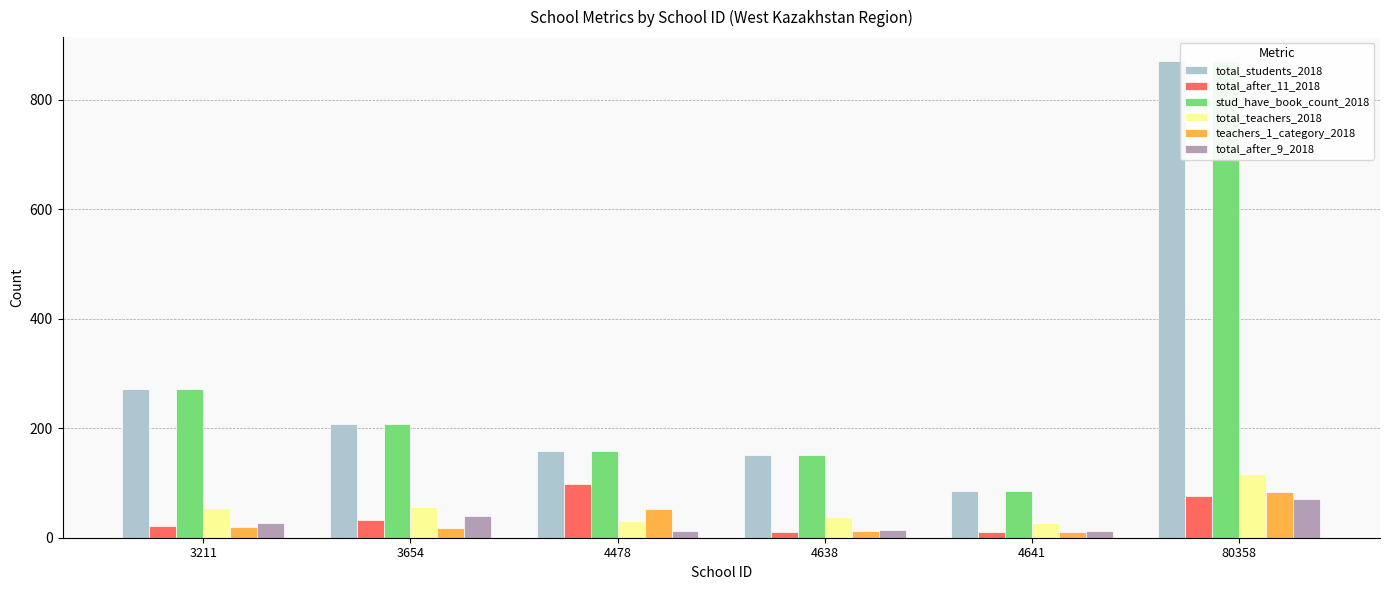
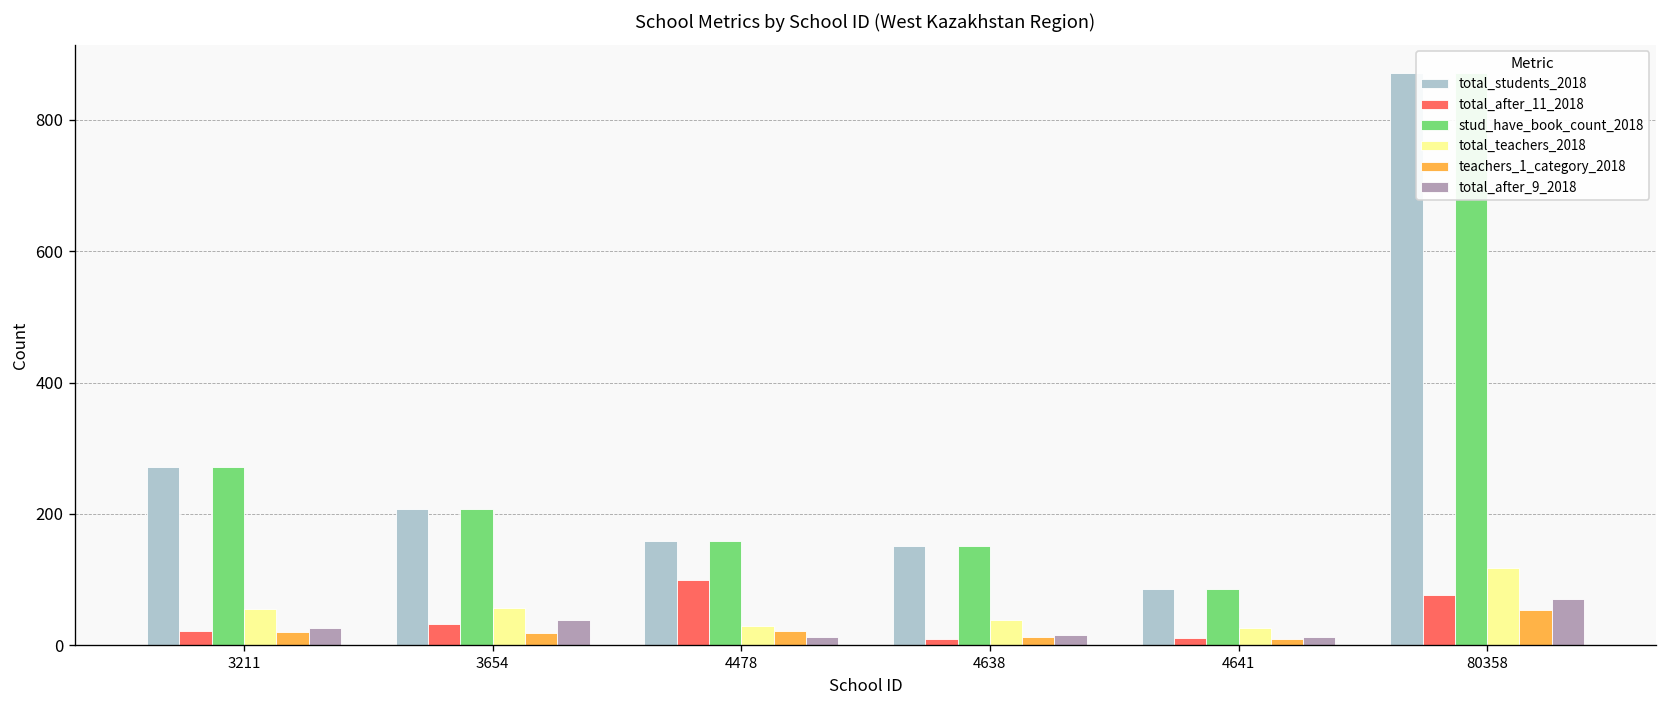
  {
    "total_after_11_2018": {
      "3211": 20,
      "3654": 30,
      "4478": 100,
      "4638": 10,
      "4641": 10,
      "80358": 80
    },
    "stud_have_book_count_2018": {
      "3211": 270,
      "3654": 210,
      "4478": 160,
      "4638": 150,
      "4641": 90
    },
    "total_teachers_2018": {
      "3211": 60,
      "3654": 60,
      "4478": 30,
      "4638": 40,
      "4641": 30,
      "80358": 120
    },
    "teachers_1_category_2018": {
      "3211": 20,
      "3654": 20,
-     "4478": 50,
+     "4478": 20,
      "4638": 10,
      "4641": 10,
-     "80358": 80
+     "80358": 50
    }
  }
